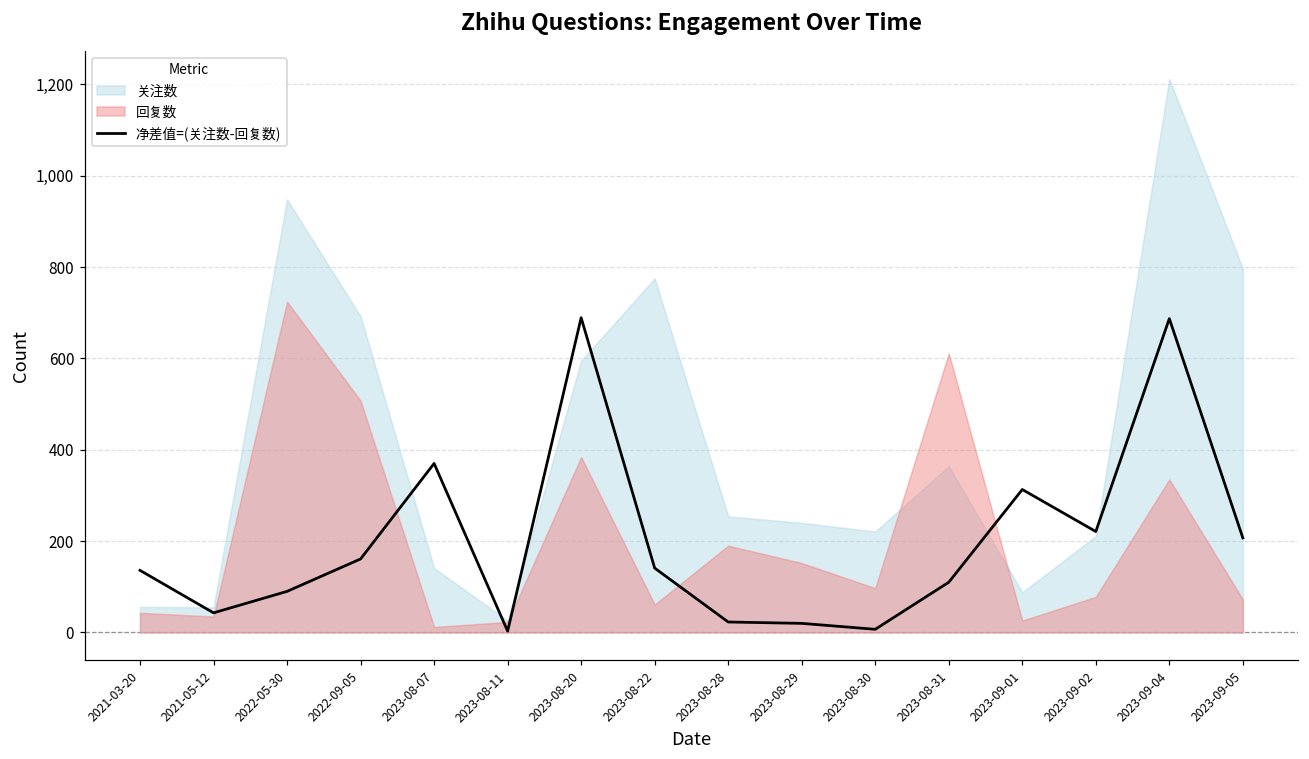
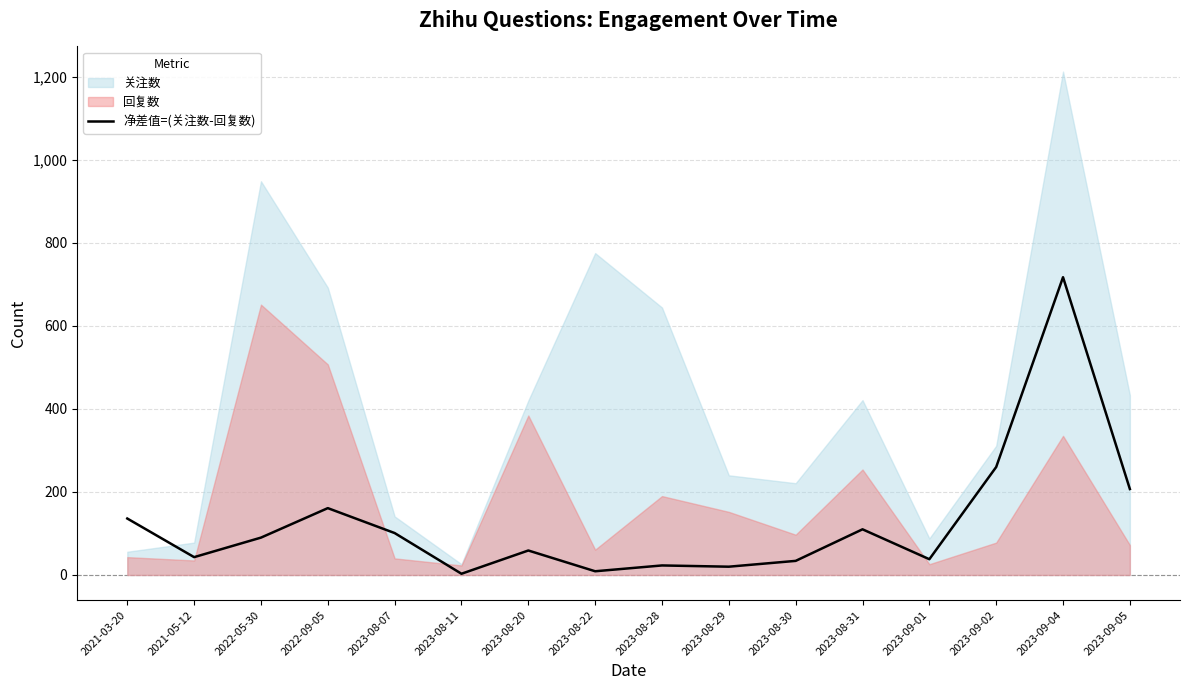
  {
    "净差值=(关注数-回复数)": {
      "2021-03-20": "140",
      "2021-05-12": "40",
      "2022-05-30": "90",
      "2022-09-05": "160",
-     "2023-08-07": "370",
+     "2023-08-07": "100",
      "2023-08-11": "0",
-     "2023-08-20": "690",
-     "2023-08-22": "140",
+     "2023-08-20": "60",
+     "2023-08-22": "10",
      "2023-08-28": "20",
      "2023-08-29": "20",
-     "2023-08-30": "10",
+     "2023-08-30": "30",
      "2023-08-31": "110",
-     "2023-09-01": "310",
-     "2023-09-02": "220",
-     "2023-09-04": "690",
+     "2023-09-01": "40",
+     "2023-09-02": "260",
+     "2023-09-04": "720",
      "2023-09-05": "210"
    },
    "关注数": {
      "2021-03-20": "60",
-     "2021-05-12": "60",
+     "2021-05-12": "80",
      "2022-05-30": "950",
      "2022-09-05": "690",
      "2023-08-07": "140",
-     "2023-08-20": "600",
+     "2023-08-20": "420",
      "2023-08-22": "780",
-     "2023-08-28": "250",
+     "2023-08-28": "640",
      "2023-08-29": "240",
      "2023-08-30": "220",
-     "2023-08-31": "360",
+     "2023-08-31": "420",
      "2023-09-01": "90",
-     "2023-09-02": "210",
+     "2023-09-02": "310",
      "2023-09-04": "1,210",
-     "2023-09-05": "800"
+     "2023-09-05": "430"
    },
    "回复数": {
      "2021-03-20": "40",
      "2021-05-12": "40",
-     "2022-05-30": "720",
+     "2022-05-30": "650",
      "2022-09-05": "510",
-     "2023-08-07": "10",
+     "2023-08-07": "40",
      "2023-08-20": "380",
      "2023-08-22": "60",
      "2023-08-28": "190",
      "2023-08-29": "150",
      "2023-08-30": "100",
-     "2023-08-31": "610",
+     "2023-08-31": "250",
      "2023-09-01": "30",
      "2023-09-02": "80",
      "2023-09-04": "340",
      "2023-09-05": "70"
    }
  }
